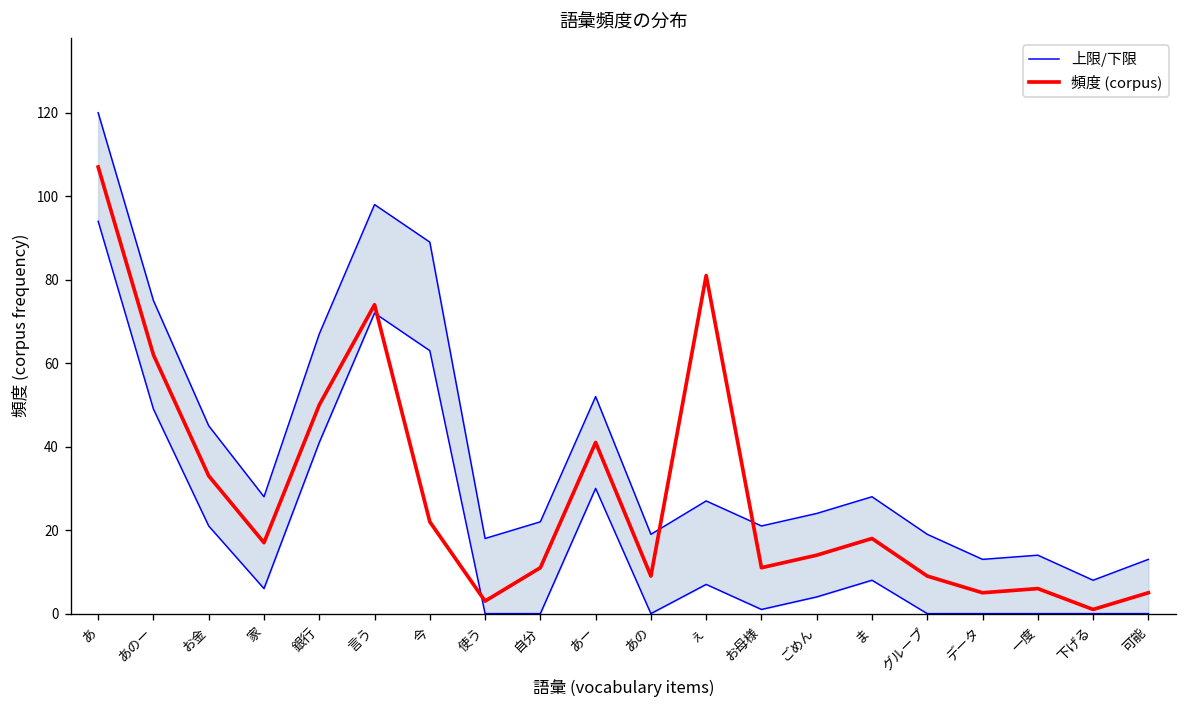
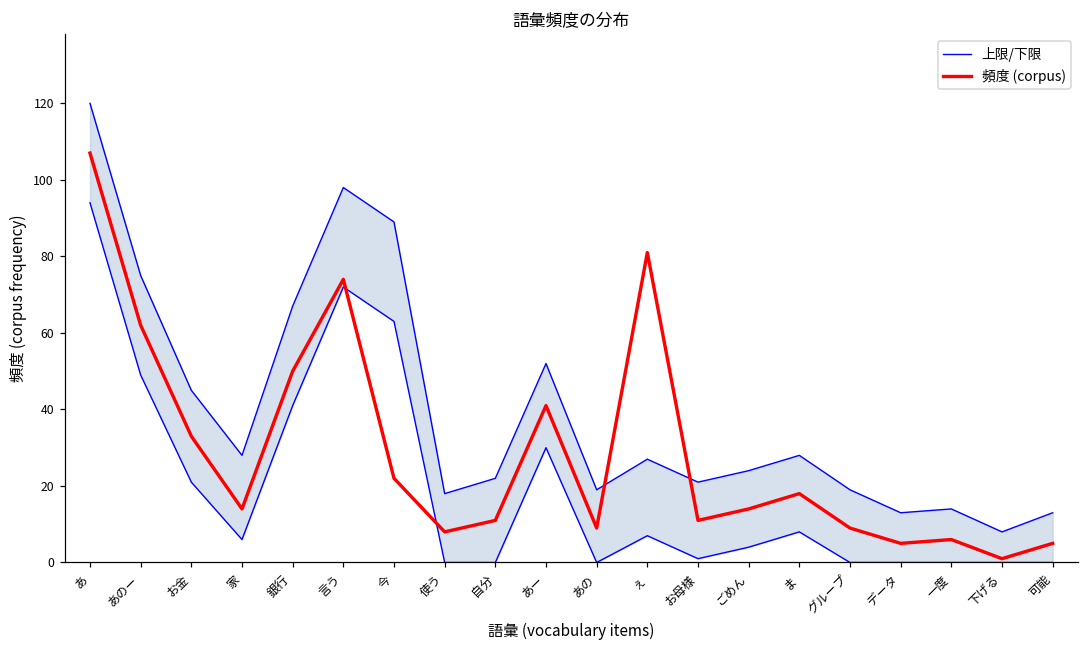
  {
    "頻度 (corpus)": {
      "あ": 107,
      "あのー": 62,
      "お金": 33,
-     "家": 17,
+     "家": 14,
      "銀行": 50,
      "言う": 74,
      "今": 22,
-     "使う": 3,
+     "使う": 8,
      "自分": 11,
      "あー": 41,
      "あの": 9,
      "ぇ": 81,
      "お母様": 11,
      "ごめん": 14,
      "ま": 18,
      "グループ": 9,
      "データ": 5,
      "一度": 6,
      "下げる": 1,
      "可能": 5
    }
  }
